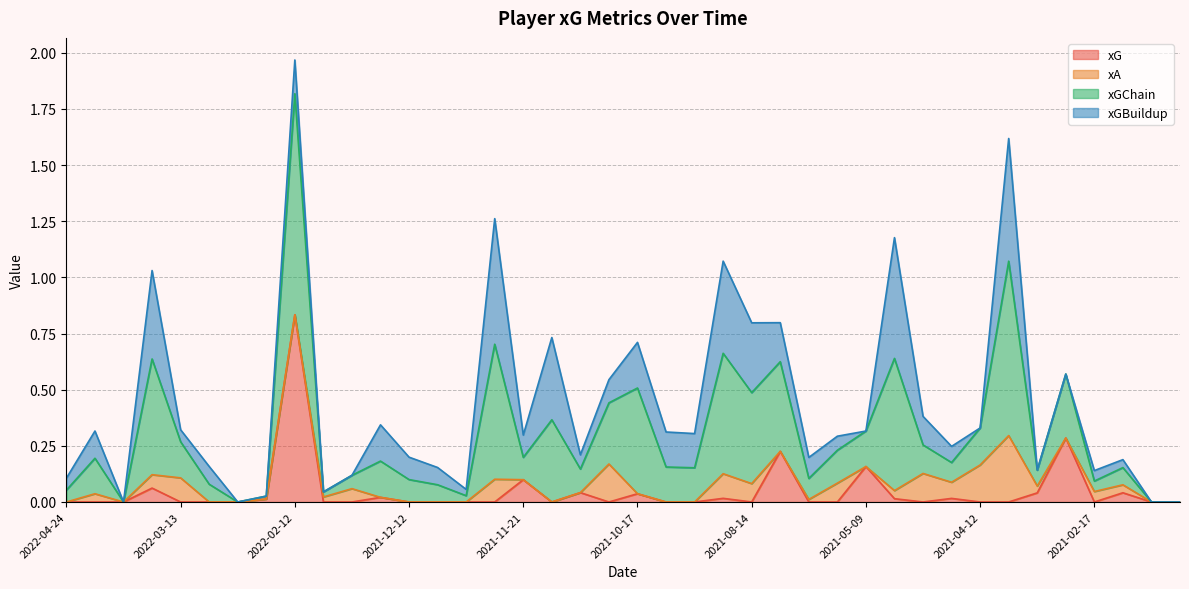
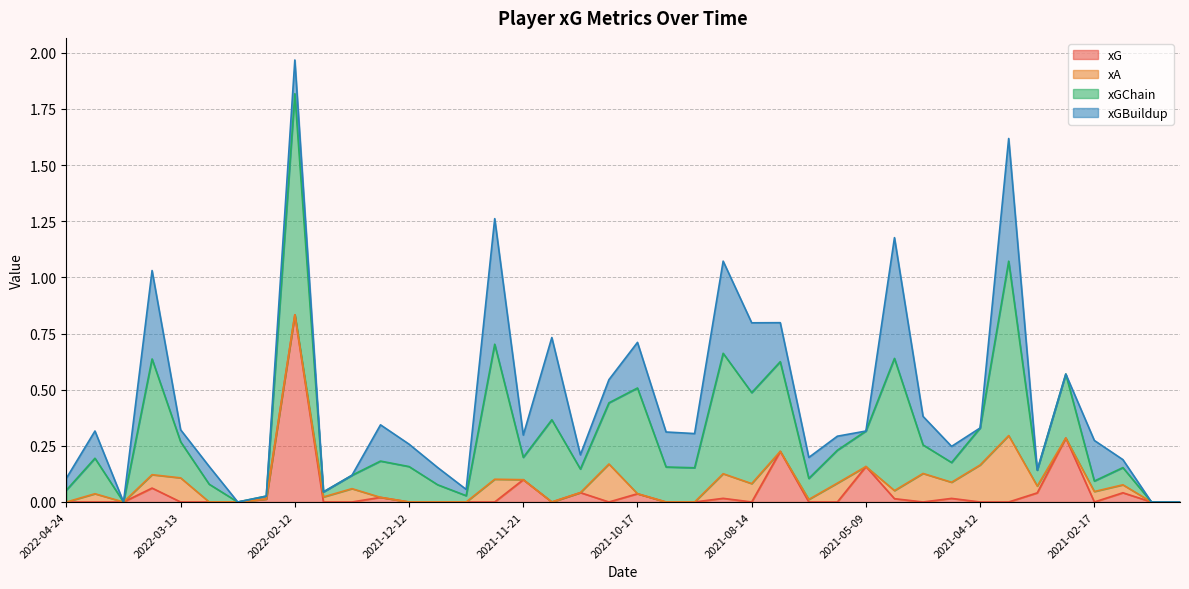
  {
    "xGChain": {
      "2022-04-24": 0.05,
      "2022-03-13": 0.16,
      "2022-02-12": 0.98,
-     "2021-12-12": 0.10,
+     "2021-12-12": 0.16,
      "2021-11-21": 0.10,
      "2021-10-17": 0.47,
      "2021-08-14": 0.41,
      "2021-02-17": 0.05
    },
    "xGBuildup": {
      "2022-04-24": 0.05,
      "2022-03-13": 0.05,
      "2022-02-12": 0.15,
      "2021-12-12": 0.10,
      "2021-11-21": 0.10,
      "2021-10-17": 0.20,
      "2021-08-14": 0.31,
-     "2021-02-17": 0.05
+     "2021-02-17": 0.18
    }
  }
